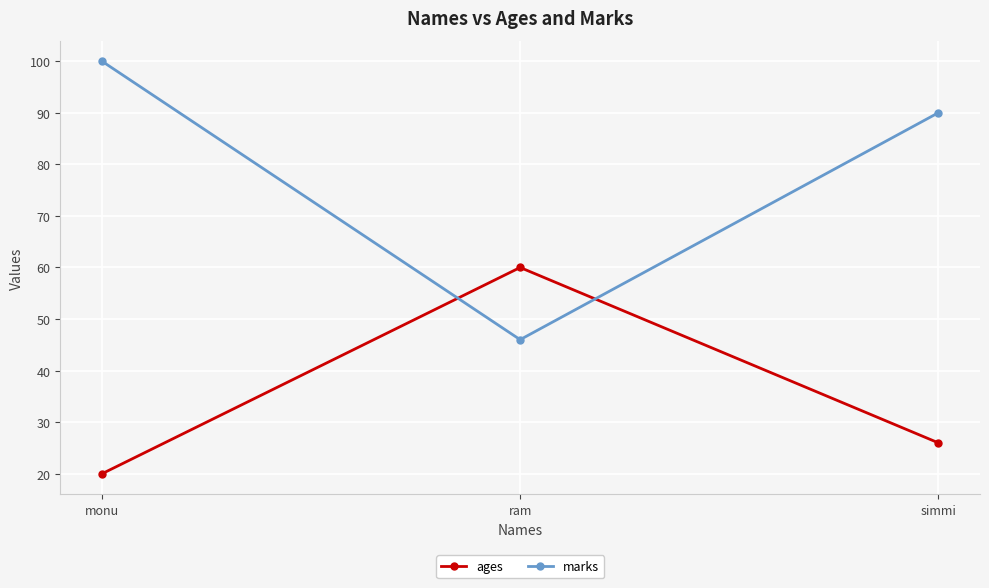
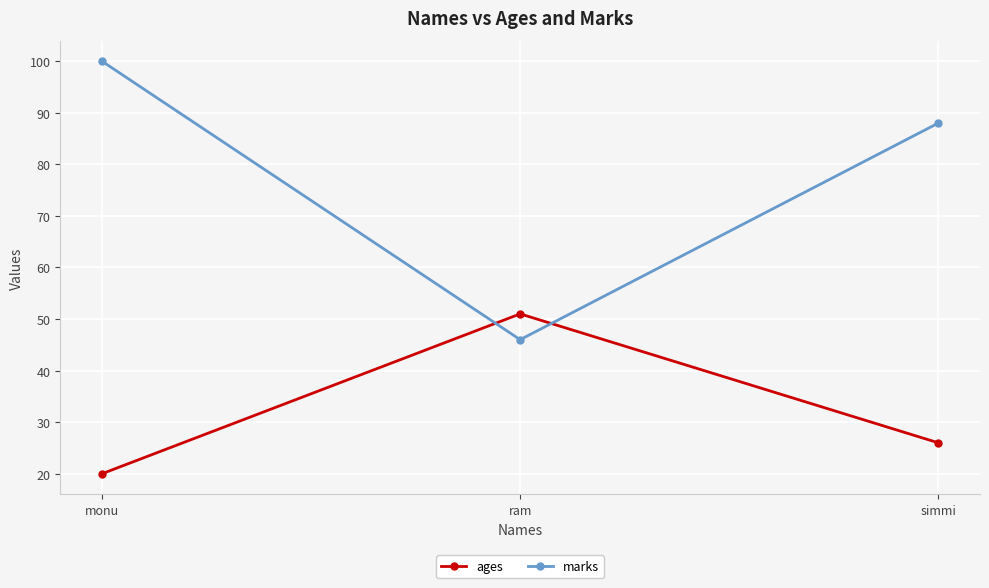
  {
    "ages": {
      "monu": 20,
-     "ram": 60,
+     "ram": 51,
      "simmi": 26
    },
    "marks": {
      "monu": 100,
      "ram": 46,
-     "simmi": 90
+     "simmi": 88
    }
  }
